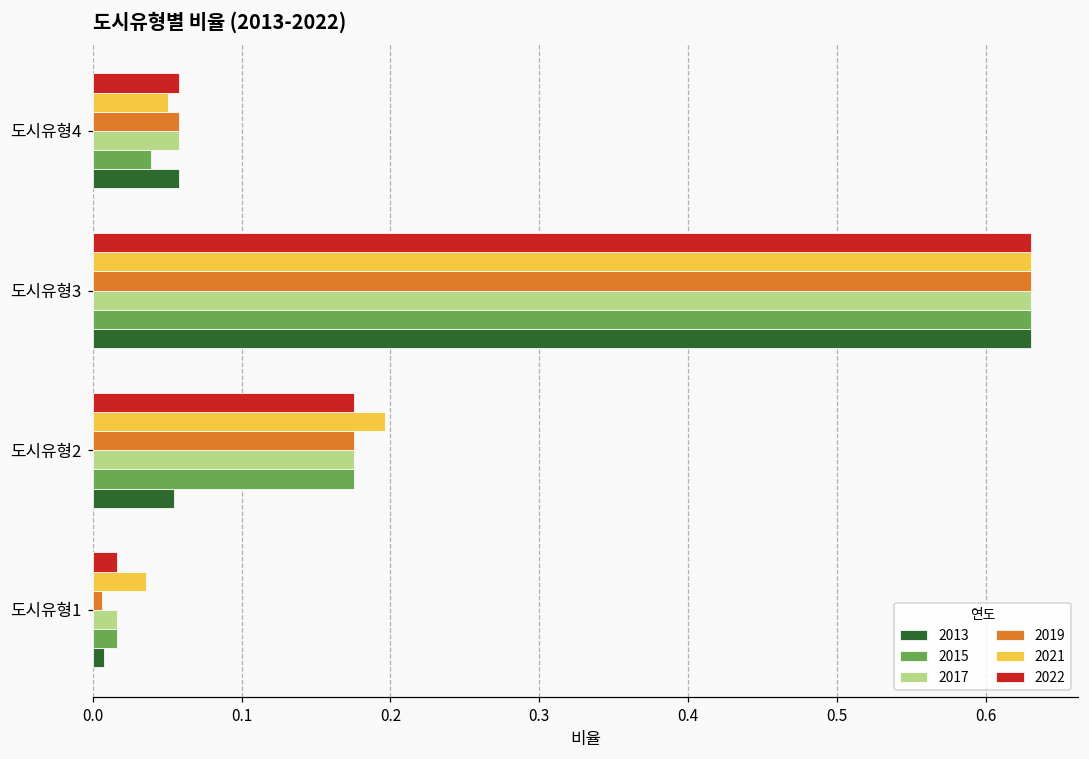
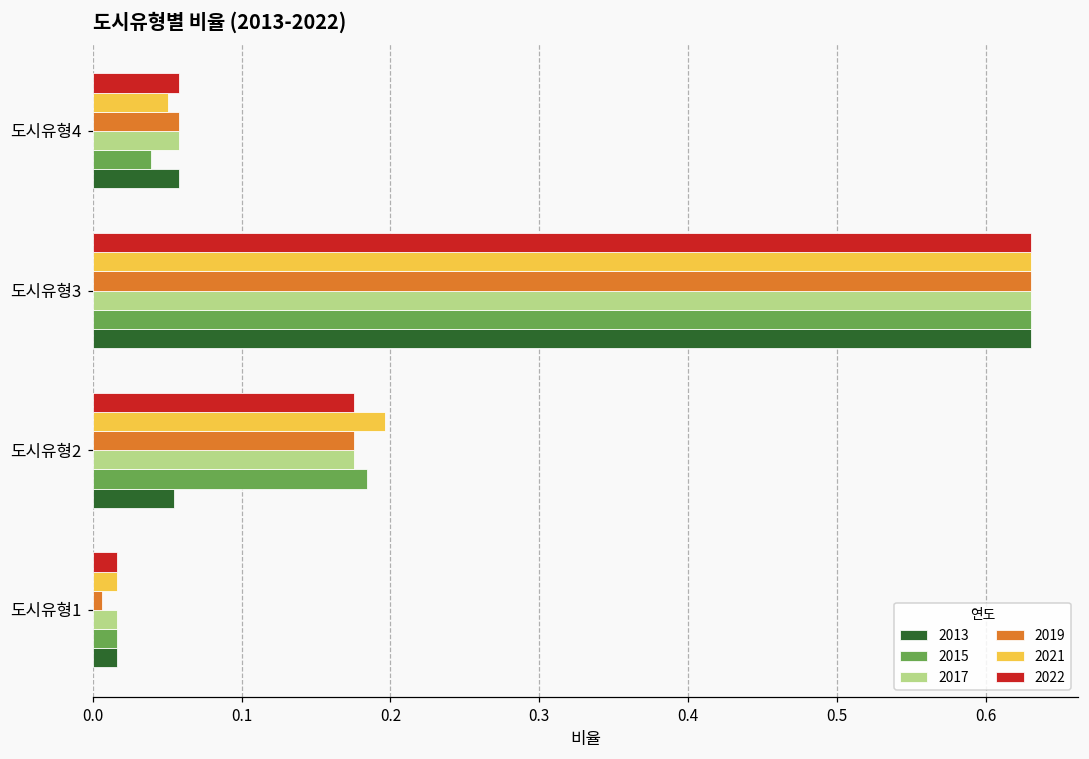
  {
    "2013": {
      "도시유형4": 0.058,
      "도시유형3": 0.630,
      "도시유형2": 0.054,
-     "도시유형1": 0.007
+     "도시유형1": 0.016
    },
    "2015": {
      "도시유형4": 0.039,
      "도시유형3": 0.630,
-     "도시유형2": 0.175,
+     "도시유형2": 0.184,
      "도시유형1": 0.016
    },
    "2017": {
      "도시유형4": 0.058,
      "도시유형3": 0.630,
      "도시유형2": 0.175,
      "도시유형1": 0.016
    },
    "2019": {
      "도시유형4": 0.058,
      "도시유형3": 0.630,
      "도시유형2": 0.175,
      "도시유형1": 0.006
    },
    "2021": {
      "도시유형4": 0.050,
      "도시유형3": 0.630,
      "도시유형2": 0.196,
-     "도시유형1": 0.036
+     "도시유형1": 0.016
    },
    "2022": {
      "도시유형4": 0.058,
      "도시유형3": 0.630,
      "도시유형2": 0.175,
      "도시유형1": 0.016
    }
  }
